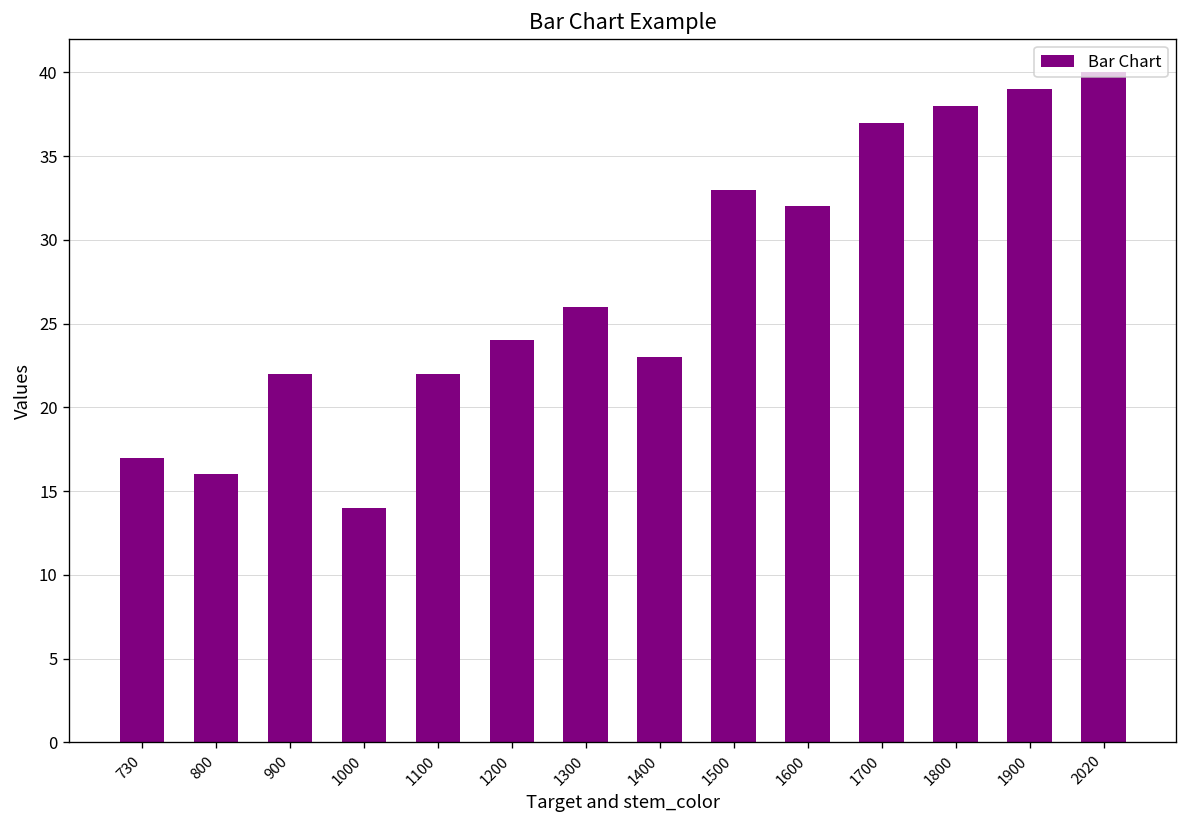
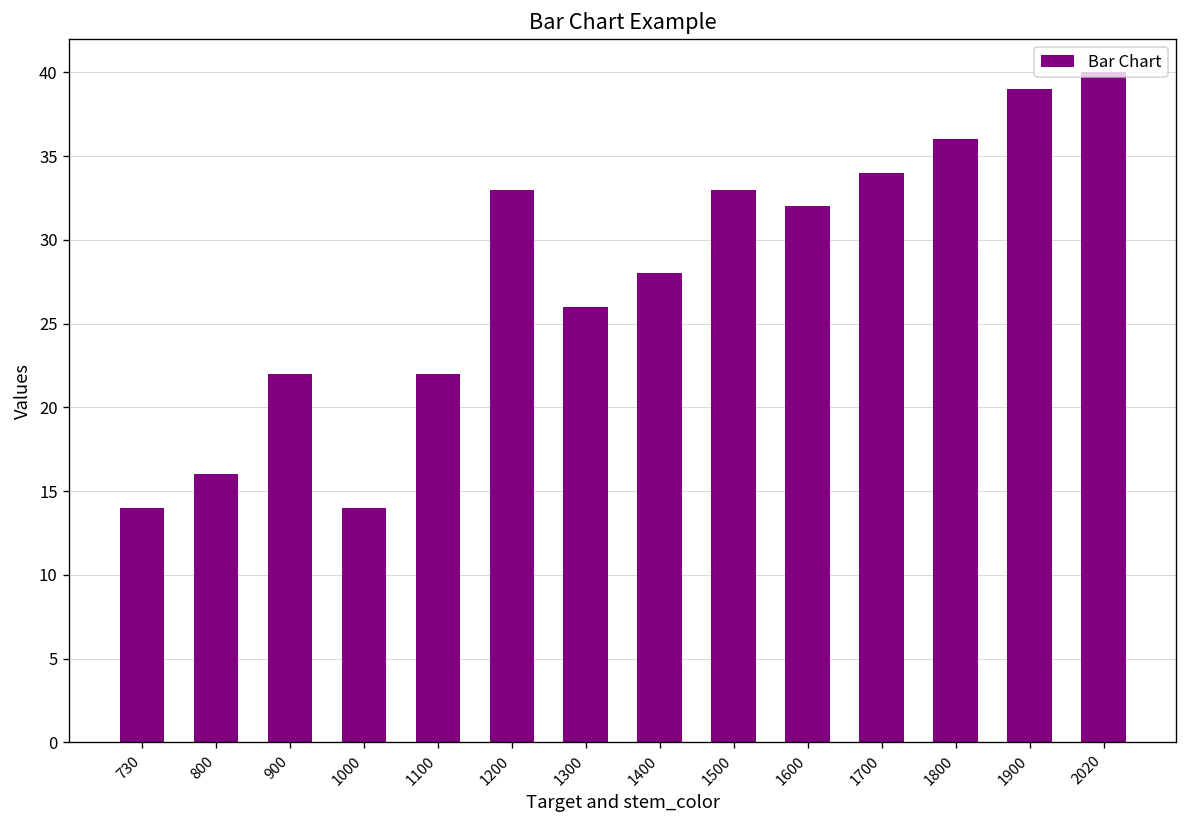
  {
-   "730": 17,
+   "730": 14,
    "800": 16,
    "900": 22,
    "1000": 14,
    "1100": 22,
-   "1200": 24,
+   "1200": 33,
    "1300": 26,
-   "1400": 23,
+   "1400": 28,
    "1500": 33,
    "1600": 32,
-   "1700": 37,
-   "1800": 38,
+   "1700": 34,
+   "1800": 36,
    "1900": 39
  }
